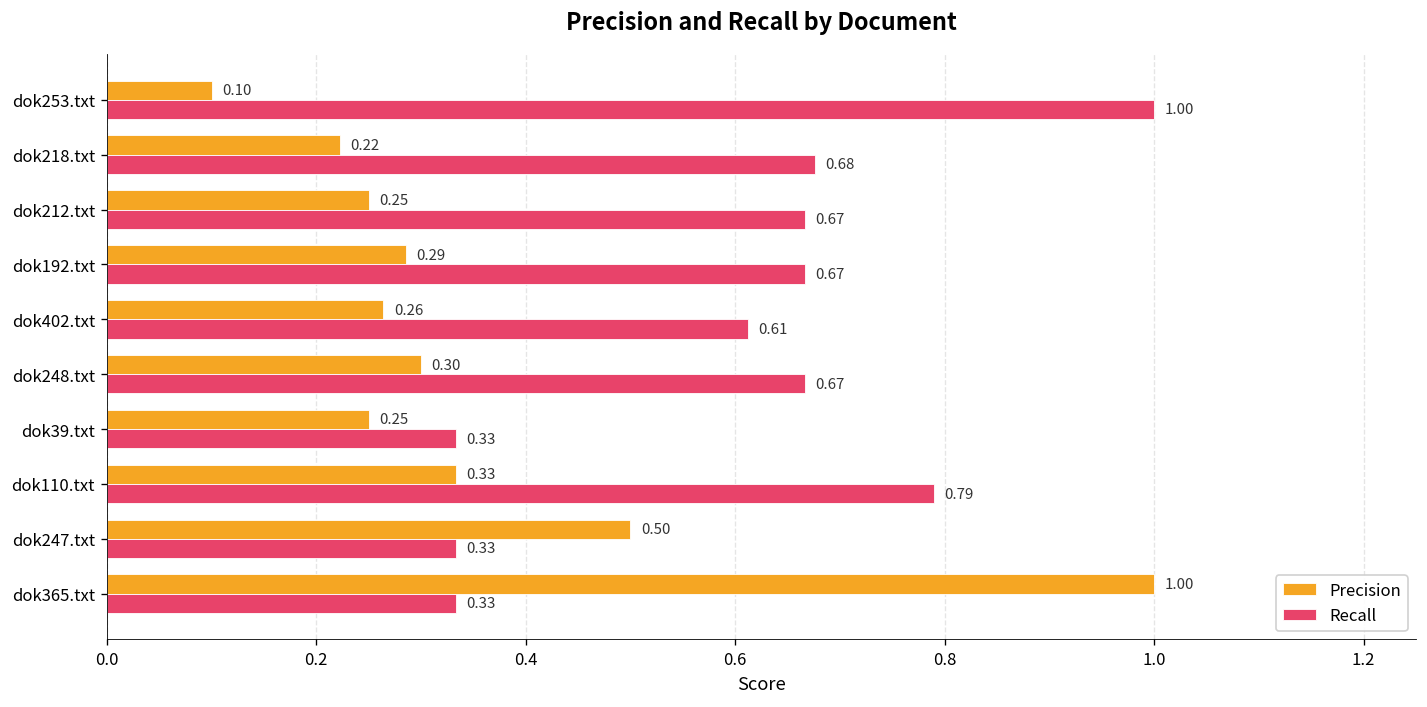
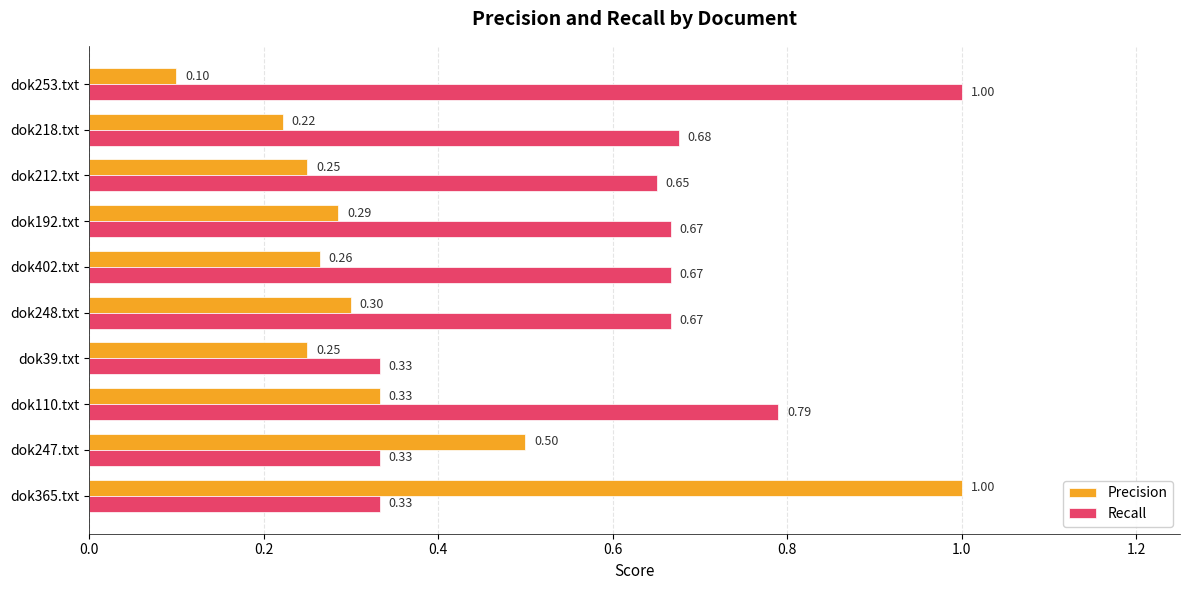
  {
    "Precision": {
      "dok253.txt": 0.10,
      "dok218.txt": 0.22,
      "dok212.txt": 0.25,
      "dok192.txt": 0.29,
      "dok402.txt": 0.26,
      "dok248.txt": 0.30,
      "dok39.txt": 0.25,
      "dok110.txt": 0.33,
      "dok247.txt": 0.50,
      "dok365.txt": 1.00
    },
    "Recall": {
      "dok253.txt": 1.00,
      "dok218.txt": 0.68,
-     "dok212.txt": 0.67,
+     "dok212.txt": 0.65,
      "dok192.txt": 0.67,
-     "dok402.txt": 0.61,
+     "dok402.txt": 0.67,
      "dok248.txt": 0.67,
      "dok39.txt": 0.33,
      "dok110.txt": 0.79,
      "dok247.txt": 0.33,
      "dok365.txt": 0.33
    }
  }
